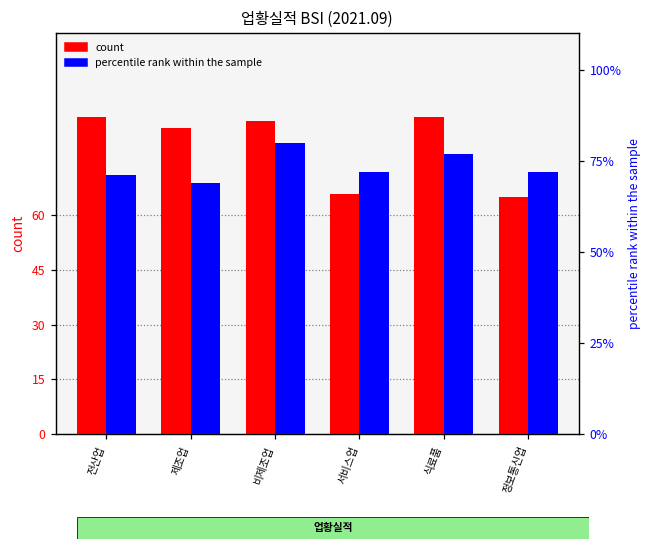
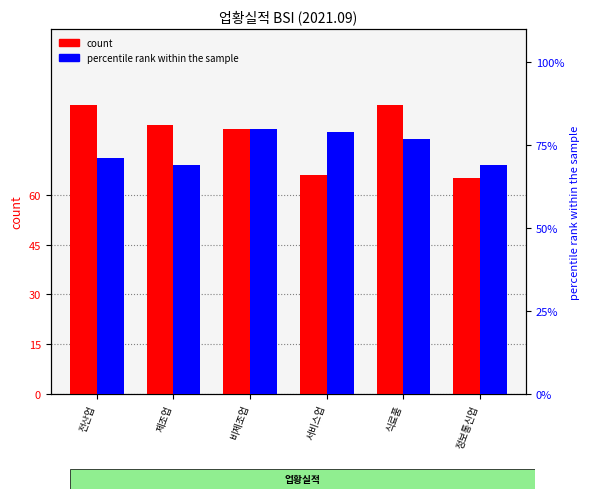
  {
    "count": {
      "전산업": "87",
-     "제조업": "84",
-     "비제조업": "86",
+     "제조업": "81",
+     "비제조업": "80",
      "서비스업": "66",
      "식료품": "87",
      "정보통신업": "65"
    },
    "percentile rank within the sample": {
      "전산업": "71%",
      "제조업": "69%",
      "비제조업": "80%",
-     "서비스업": "72%",
+     "서비스업": "79%",
      "식료품": "77%",
-     "정보통신업": "72%"
+     "정보통신업": "69%"
    }
  }
